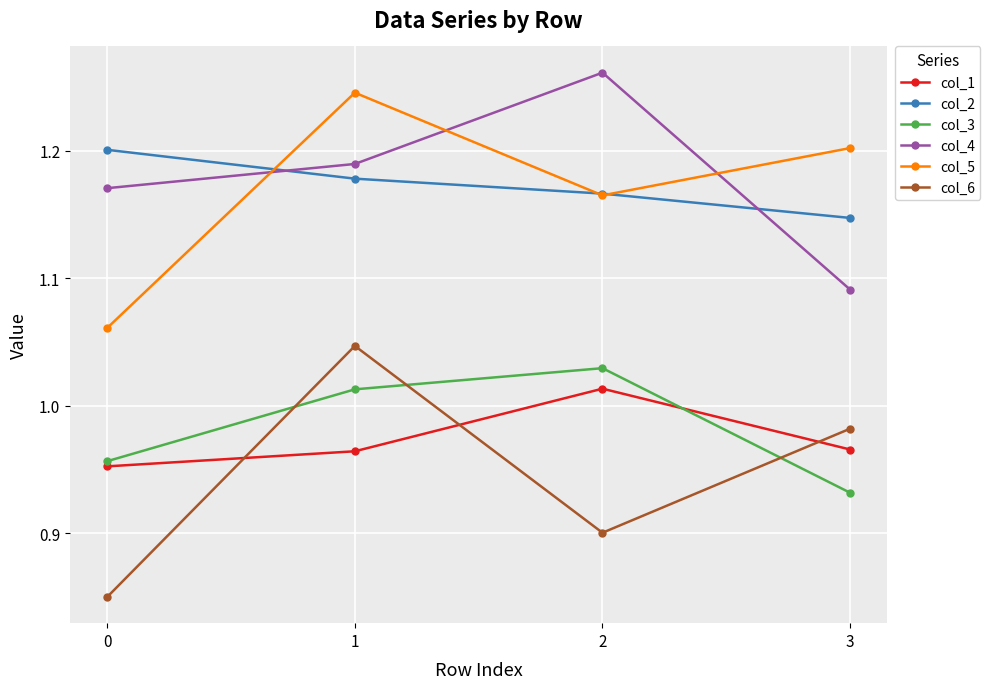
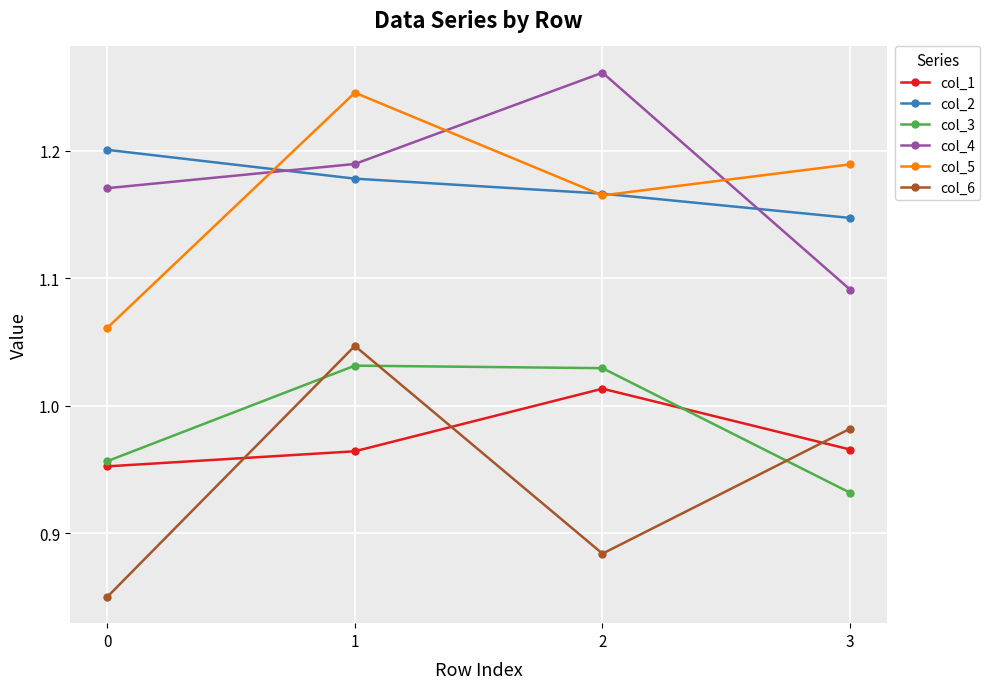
  {
    "col_1": {
      "0": 0.952,
      "1": 0.964,
      "2": 1.013,
      "3": 0.966
    },
    "col_2": {
      "0": 1.201,
      "1": 1.178,
      "3": 1.147
    },
    "col_3": {
      "0": 0.957,
-     "1": 1.013,
+     "1": 1.031,
      "2": 1.030,
      "3": 0.932
    },
    "col_4": {
      "0": 1.171,
      "1": 1.190,
      "2": 1.261,
      "3": 1.091
    },
    "col_5": {
      "0": 1.061,
      "1": 1.246,
-     "3": 1.202
+     "3": 1.189
    },
    "col_6": {
      "0": 0.850,
      "1": 1.047,
-     "2": 0.900,
+     "2": 0.884,
      "3": 0.982
    }
  }
